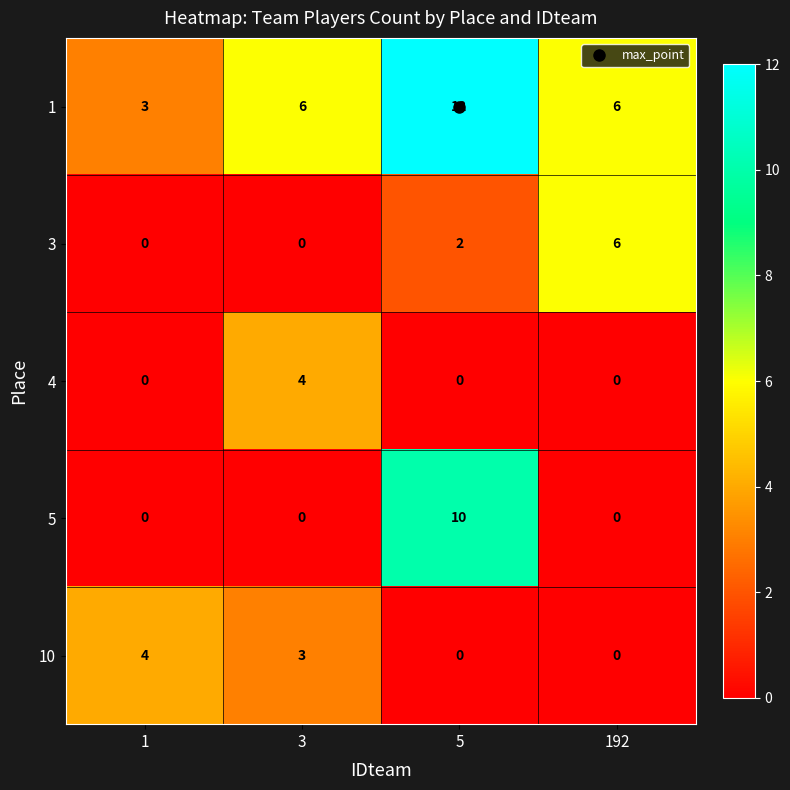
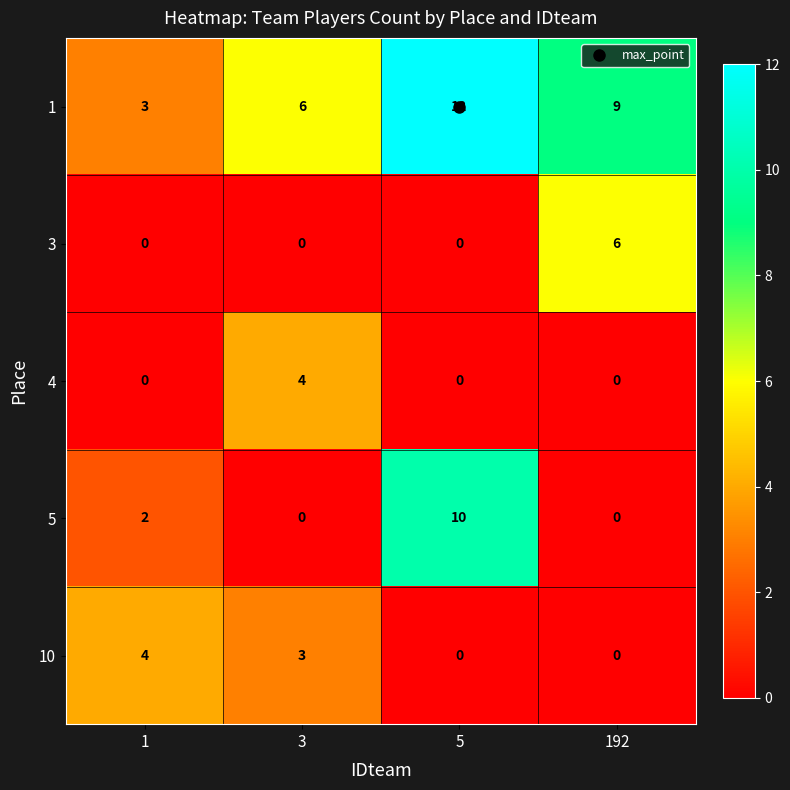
  {
    "1": {
      "1": 3,
      "3": 6,
-     "192": 6
+     "192": 9
    },
    "3": {
      "1": 0,
      "3": 0,
-     "5": 2,
+     "5": 0,
      "192": 6
    },
    "4": {
      "1": 0,
      "3": 4,
      "5": 0,
      "192": 0
    },
    "5": {
-     "1": 0,
+     "1": 2,
      "3": 0,
      "5": 10,
      "192": 0
    },
    "10": {
      "1": 4,
      "3": 3,
      "5": 0,
      "192": 0
    }
  }
